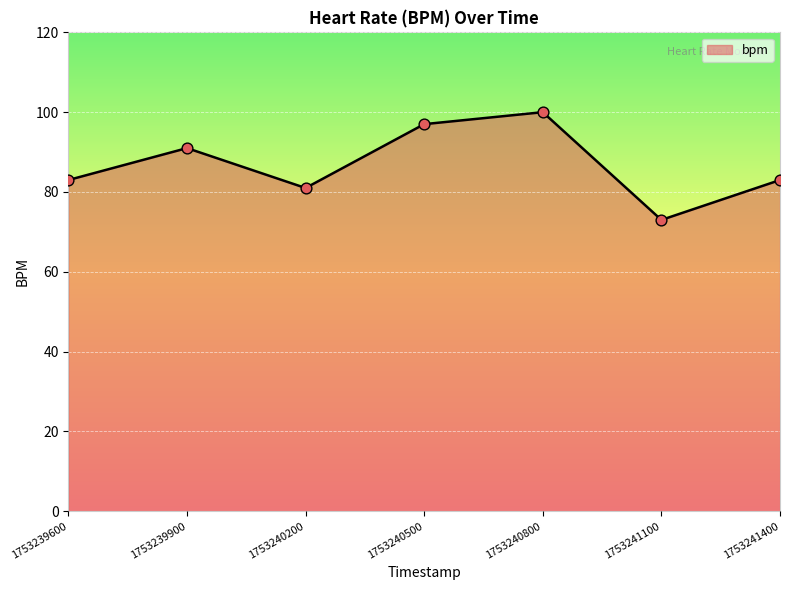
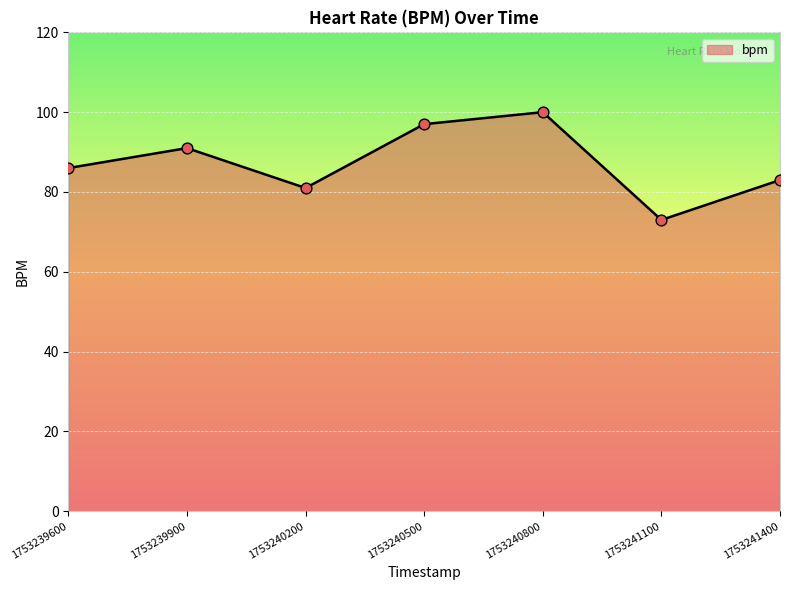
  {
-   "1753239600": 83,
+   "1753239600": 86,
    "1753239900": 91,
    "1753240200": 81,
    "1753240500": 97,
    "1753240800": 100,
    "1753241100": 73,
    "1753241400": 83
  }
